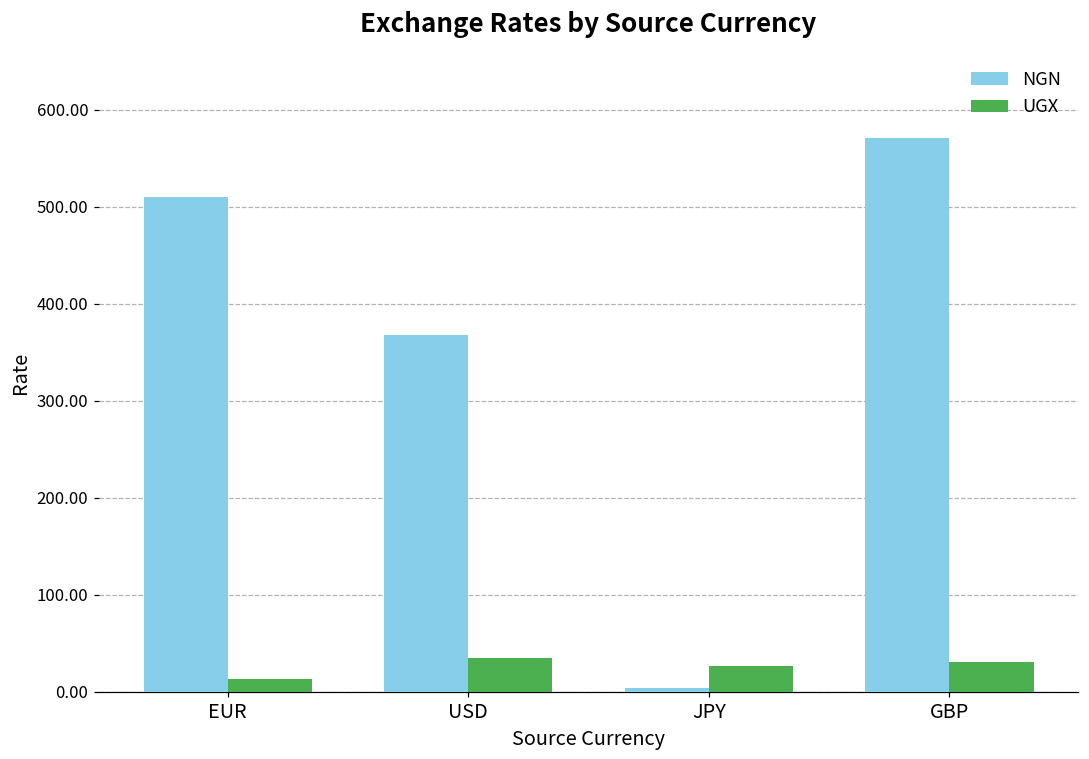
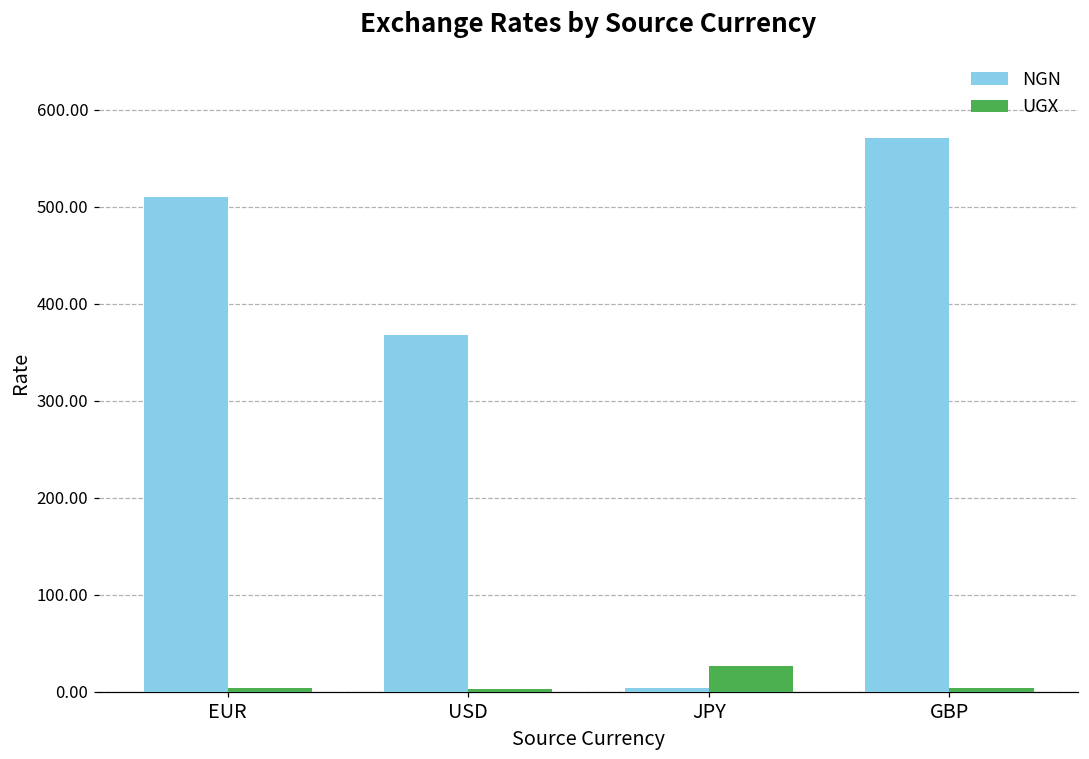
  {
    "NGN": {
      "EUR": 510,
      "USD": 370,
      "JPY": 0,
      "GBP": 570
    },
    "UGX": {
-     "EUR": 10,
-     "USD": 30,
+     "EUR": 0,
+     "USD": 0,
      "JPY": 30,
-     "GBP": 30
+     "GBP": 0
    }
  }
